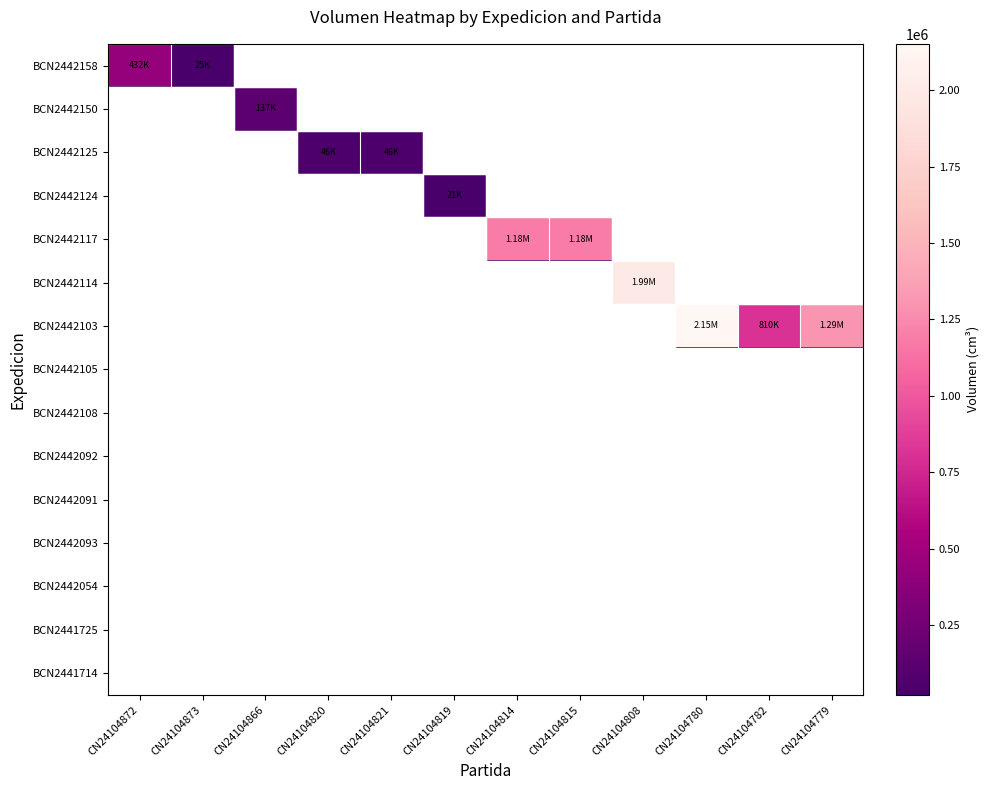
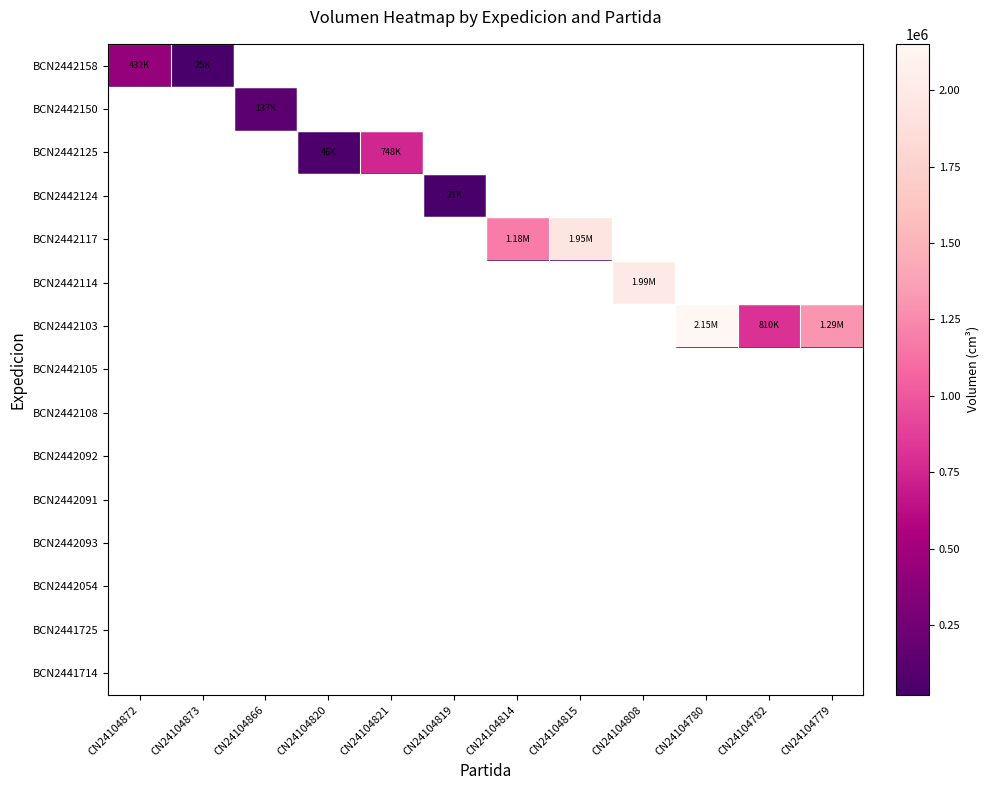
  {
    "BCN2442158": {
      "CN24104872": "432K",
      "CN24104873": "25K"
    },
    "BCN2442150": {
      "CN24104866": "137K"
    },
    "BCN2442125": {
      "CN24104820": "46K",
-     "CN24104821": "46K"
+     "CN24104821": "748K"
    },
    "BCN2442124": {
      "CN24104819": "21K"
    },
    "BCN2442117": {
      "CN24104814": "1.18M",
-     "CN24104815": "1.18M"
+     "CN24104815": "1.95M"
    },
    "BCN2442114": {
      "CN24104808": "1.99M"
    },
    "BCN2442103": {
      "CN24104780": "2.15M",
      "CN24104782": "810K",
      "CN24104779": "1.29M"
    }
  }
